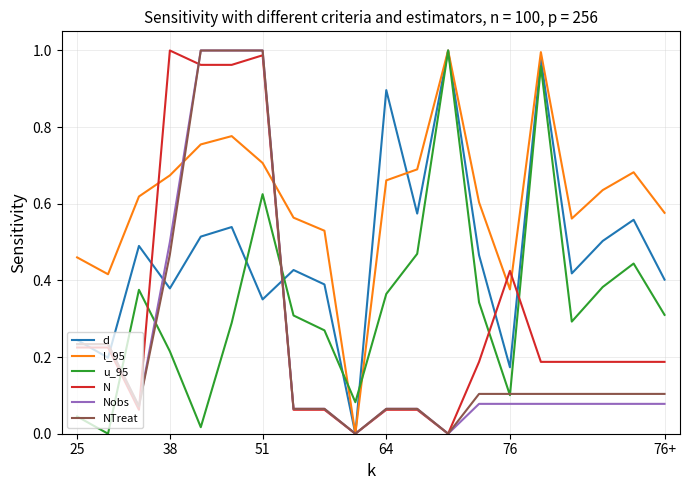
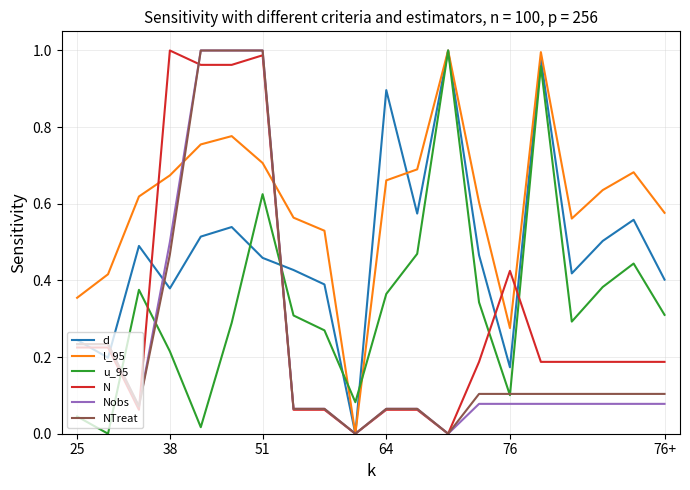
  {
    "d": {
      "38": 0.38,
-     "51": 0.35,
+     "51": 0.46,
      "64": 0.90,
      "76": 0.17,
      "76+": 0.40
    },
    "l_95": {
-     "25": 0.46,
+     "25": 0.35,
      "38": 0.67,
      "51": 0.71,
      "64": 0.66,
-     "76": 0.38,
+     "76": 0.28,
      "76+": 0.58
    },
    "u_95": {
      "38": 0.21,
      "51": 0.63,
      "64": 0.36,
      "76+": 0.31
    },
    "N": {
      "38": 1.00,
      "51": 0.99,
      "76": 0.43,
      "76+": 0.19
    },
    "Nobs": {
      "38": 0.50,
      "76": 0.08,
      "76+": 0.08
    },
    "NTreat": {
      "38": 0.47,
      "76+": 0.10
    }
  }
